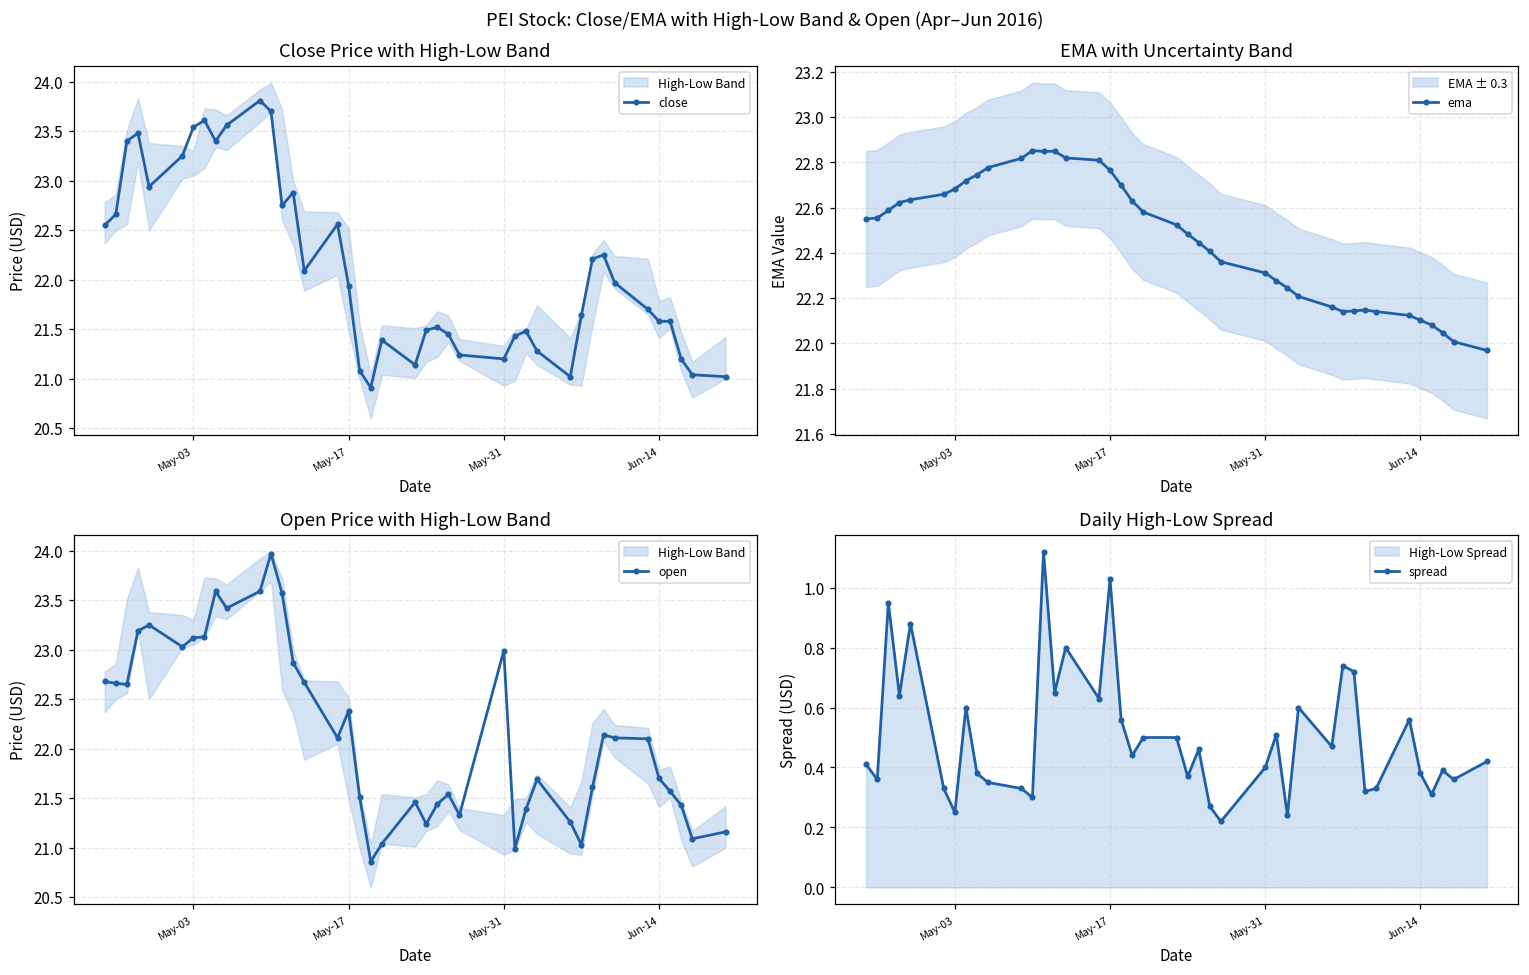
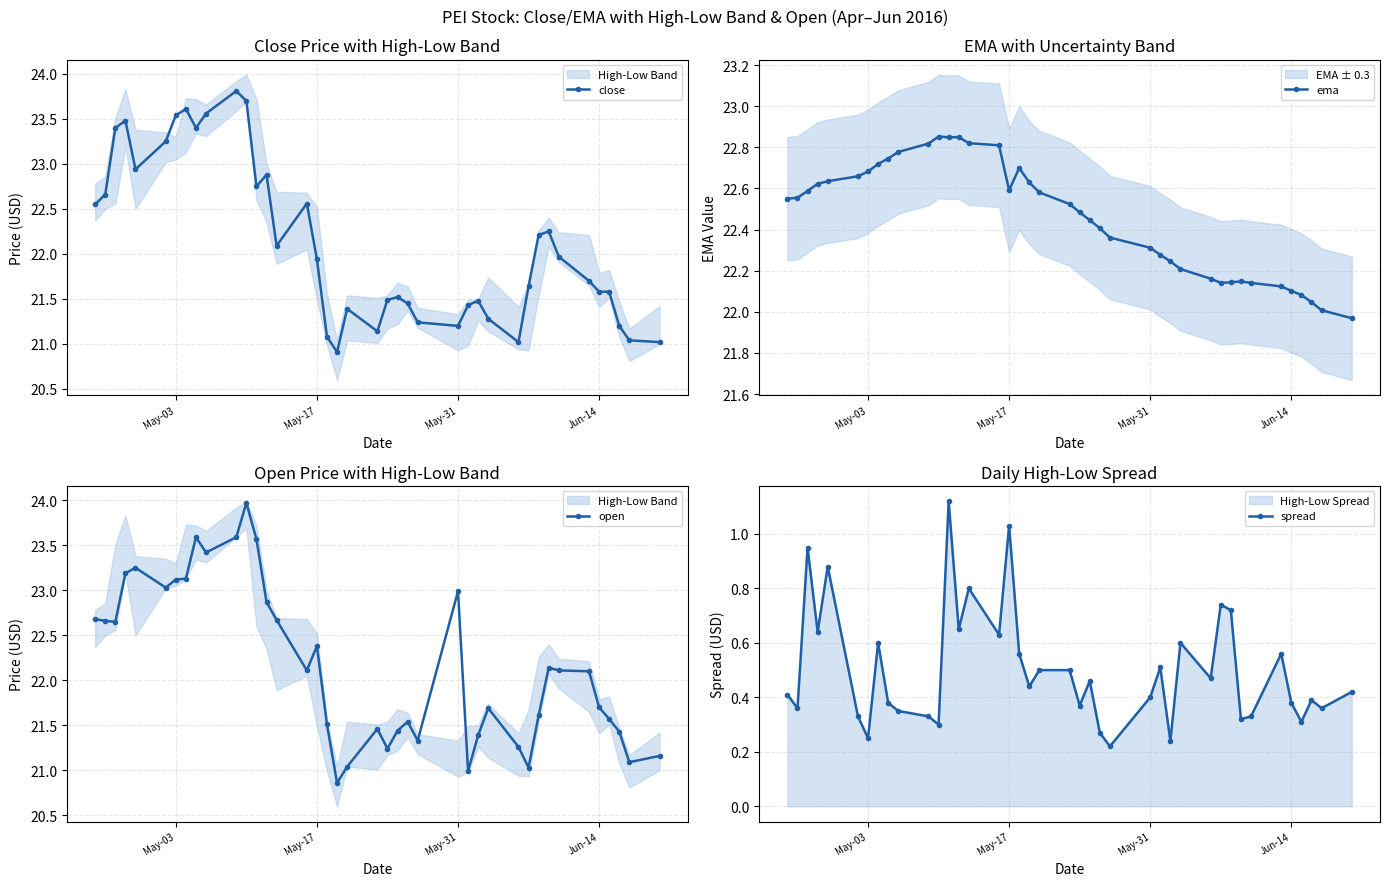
  {
    "Close Price with High-Low Band": {
      "close": {
        "May-03": 23.5,
        "May-17": 21.9,
        "May-31": 21.2,
        "Jun-14": 21.6
      }
    },
    "EMA with Uncertainty Band": {
      "ema": {
        "May-03": 22.68,
-       "May-17": 22.77,
+       "May-17": 22.59,
        "May-31": 22.31,
        "Jun-14": 22.10
      }
    },
    "Open Price with High-Low Band": {
      "open": {
        "May-03": 23.1,
        "May-17": 22.4,
        "May-31": 23.0,
        "Jun-14": 21.7
      }
    },
    "Daily High-Low Spread": {
      "May-03": 0.25,
      "May-17": 1.03,
      "May-31": 0.40,
      "Jun-14": 0.38
    }
  }
